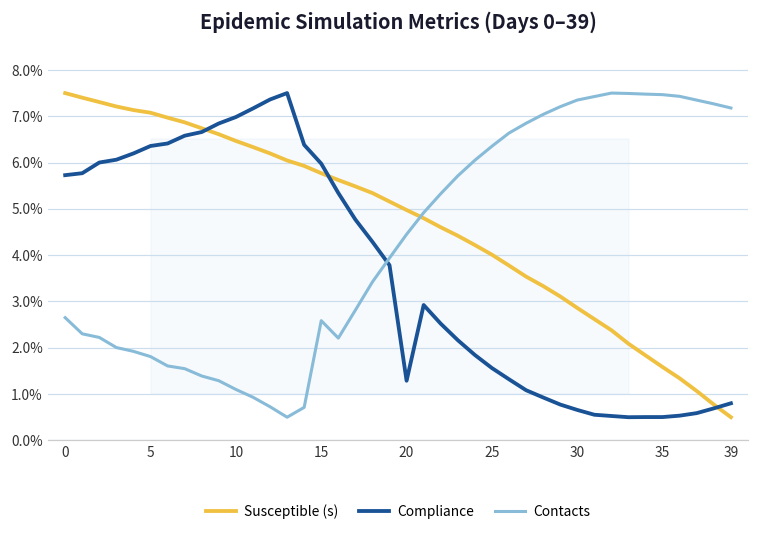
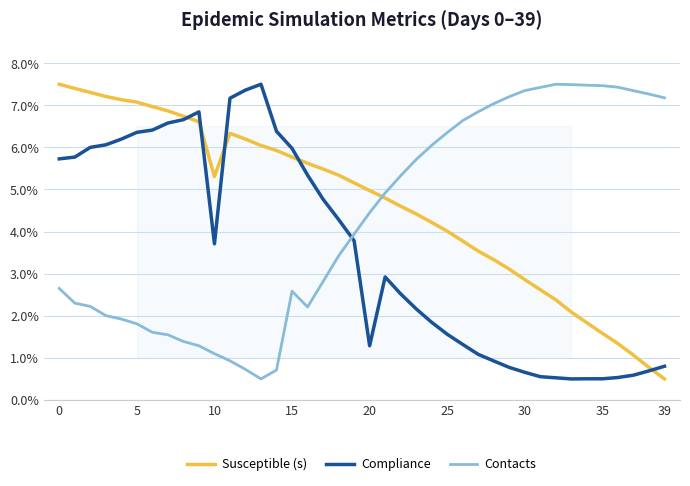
  {
    "Susceptible (s)": {
      "0": "7.5%",
      "5": "7.1%",
-     "10": "6.5%",
+     "10": "5.3%",
      "15": "5.8%",
      "20": "5.0%",
      "25": "4.0%",
      "30": "2.9%",
      "35": "1.6%",
      "39": "0.5%"
    },
    "Compliance": {
      "0": "5.7%",
      "5": "6.4%",
-     "10": "7.0%",
+     "10": "3.7%",
      "15": "6.0%",
      "20": "1.3%",
      "25": "1.6%",
      "30": "0.7%",
      "35": "0.5%",
      "39": "0.8%"
    },
    "Contacts": {
      "0": "2.6%",
      "5": "1.8%",
      "10": "1.1%",
      "15": "2.6%",
      "20": "4.4%",
      "25": "6.4%",
      "30": "7.3%",
      "35": "7.5%",
      "39": "7.2%"
    }
  }
